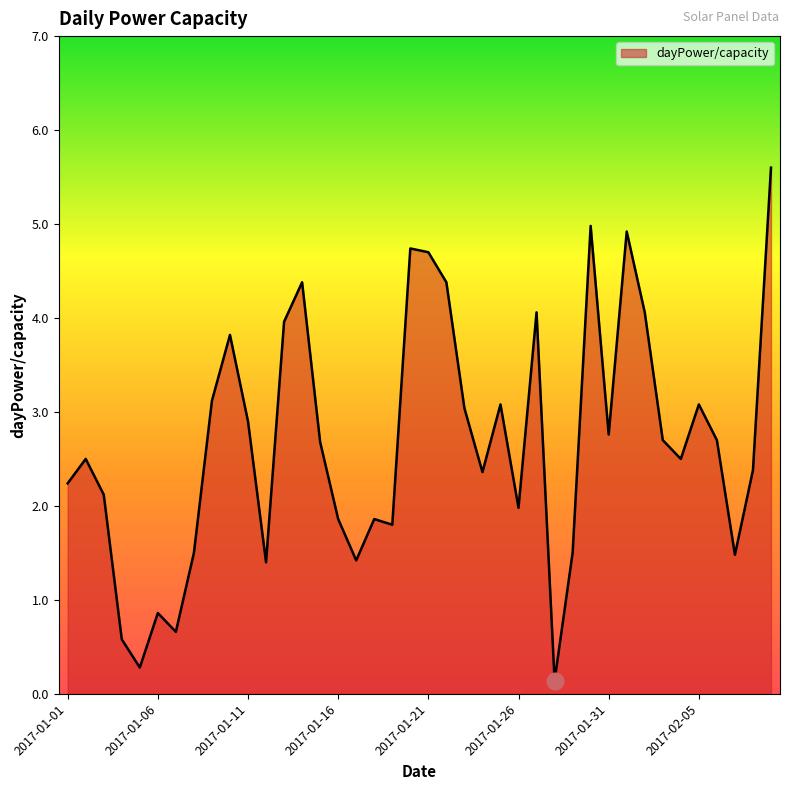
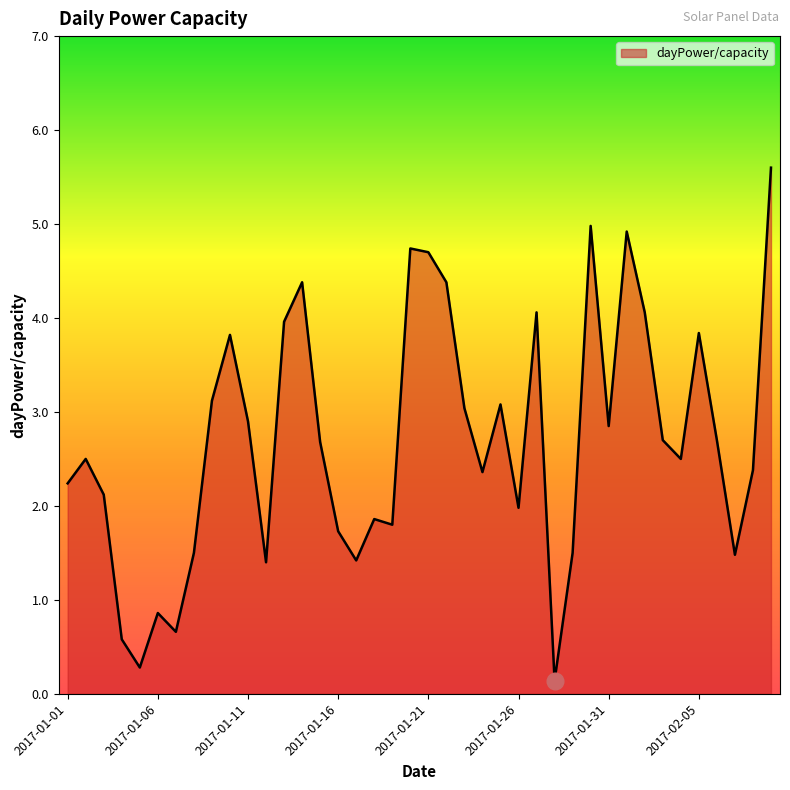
  {
    "dayPower/capacity": {
      "2017-01-01": 2.2,
      "2017-01-06": 0.9,
      "2017-01-11": 2.9,
-     "2017-01-16": 1.9,
+     "2017-01-16": 1.7,
      "2017-01-21": 4.7,
      "2017-01-26": 2.0,
-     "2017-01-31": 2.8,
-     "2017-02-05": 3.1
+     "2017-01-31": 2.9,
+     "2017-02-05": 3.8
    }
  }
